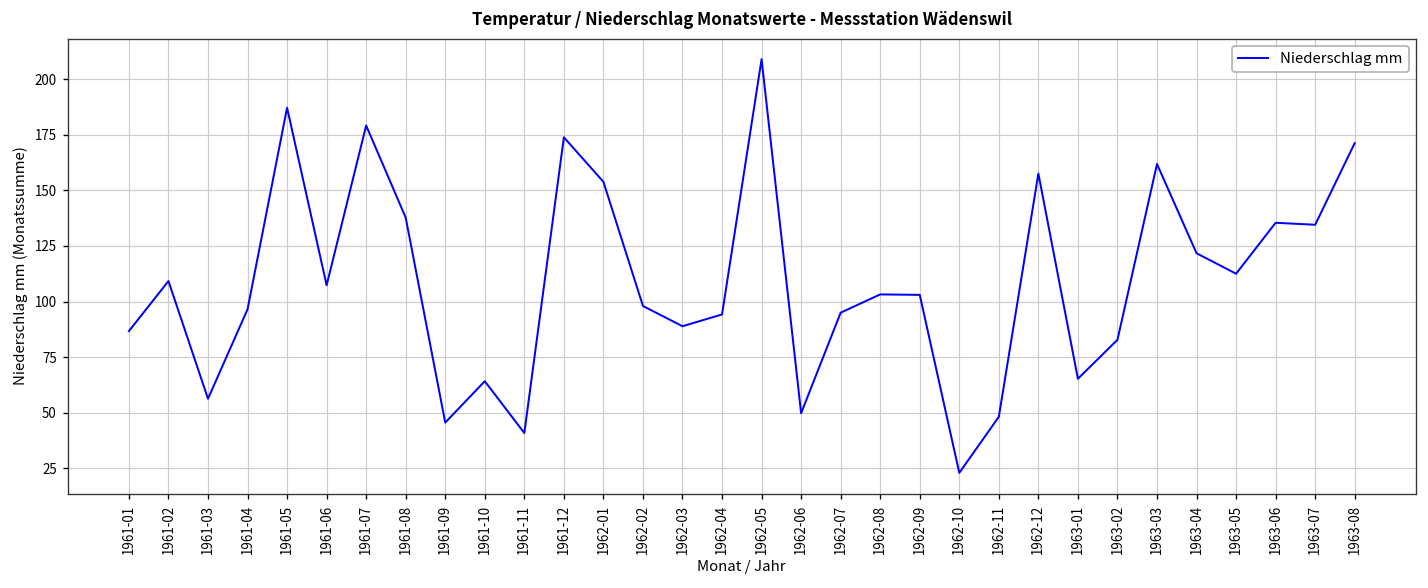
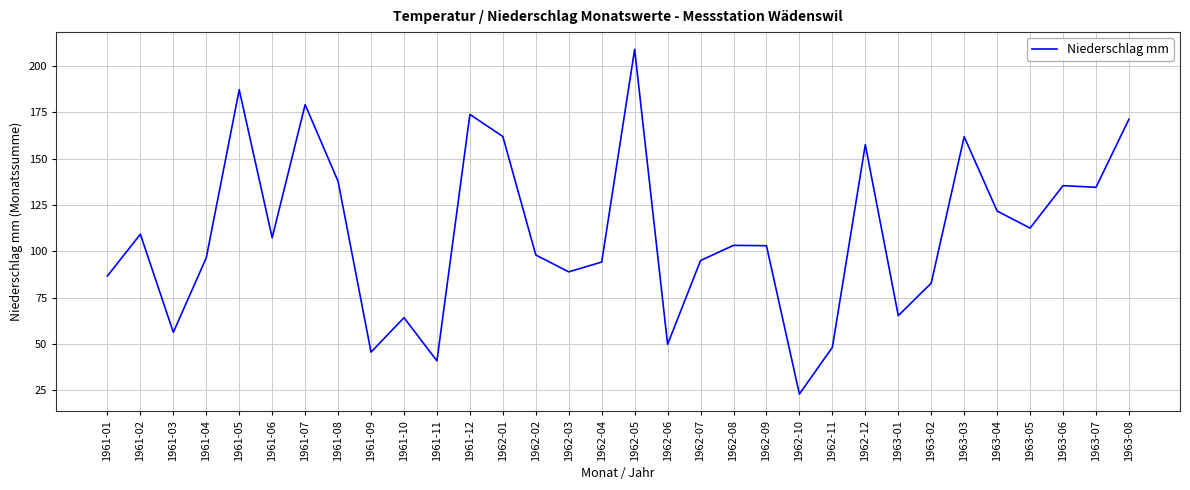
  {
    "1961-01": 87,
    "1961-02": 109,
    "1961-03": 56,
    "1961-04": 97,
    "1961-05": 187,
    "1961-06": 107,
    "1961-07": 179,
    "1961-08": 138,
    "1961-09": 46,
    "1961-10": 64,
    "1961-11": 41,
    "1961-12": 174,
-   "1962-01": 154,
+   "1962-01": 162,
    "1962-02": 98,
    "1962-03": 89,
    "1962-04": 94,
    "1962-05": 209,
    "1962-06": 50,
    "1962-07": 95,
    "1962-08": 103,
    "1962-09": 103,
    "1962-10": 23,
    "1962-11": 48,
    "1962-12": 158,
    "1963-01": 65,
    "1963-02": 83,
    "1963-03": 162,
    "1963-04": 122,
    "1963-05": 113,
    "1963-06": 135,
    "1963-07": 135,
    "1963-08": 171
  }
